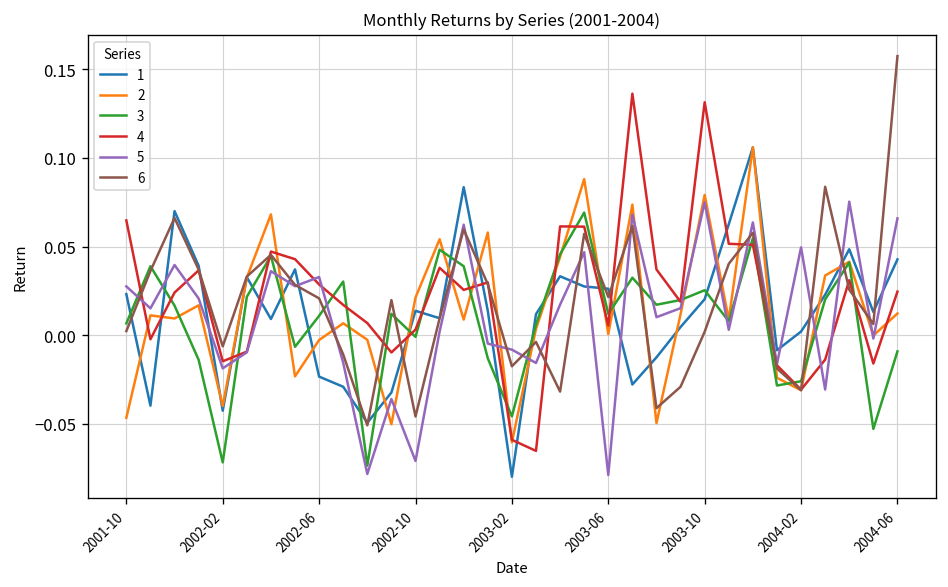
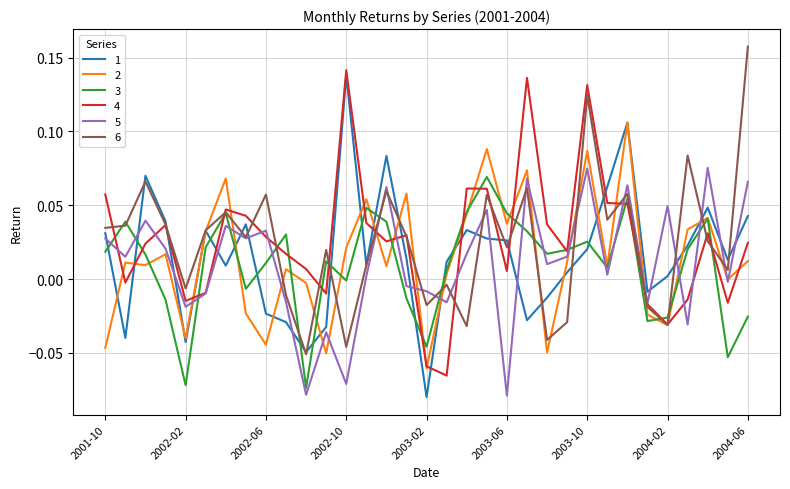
  {
    "1": {
-     "2001-10": 0.023,
+     "2001-10": 0.031,
      "2002-02": -0.043,
      "2002-06": -0.023,
-     "2002-10": 0.014,
+     "2002-10": 0.138,
      "2003-02": -0.080,
      "2003-06": 0.026,
      "2003-10": 0.020,
      "2004-02": 0.002,
      "2004-06": 0.043
    },
    "2": {
      "2001-10": -0.047,
      "2002-02": -0.040,
-     "2002-06": -0.003,
+     "2002-06": -0.044,
      "2002-10": 0.021,
-     "2003-06": 0.001,
-     "2003-10": 0.079,
+     "2003-06": 0.037,
+     "2003-10": 0.087,
      "2004-06": 0.012
    },
    "3": {
-     "2001-10": 0.007,
+     "2001-10": 0.018,
      "2002-02": -0.072,
      "2002-06": 0.011,
      "2002-10": -0.001,
      "2003-02": -0.046,
-     "2003-06": 0.012,
+     "2003-06": 0.045,
      "2003-10": 0.025,
      "2004-02": -0.026,
-     "2004-06": -0.009
+     "2004-06": -0.025
    },
    "4": {
-     "2001-10": 0.065,
+     "2001-10": 0.057,
      "2002-02": -0.015,
      "2002-06": 0.029,
-     "2002-10": 0.003,
+     "2002-10": 0.142,
      "2003-06": 0.005,
      "2003-10": 0.131,
      "2004-06": 0.025
    },
    "5": {
      "2001-10": 0.027,
      "2002-02": -0.019,
      "2002-06": 0.033,
      "2002-10": -0.071,
      "2003-02": -0.008,
      "2003-06": -0.079,
      "2003-10": 0.075,
      "2004-02": 0.050,
      "2004-06": 0.066
    },
    "6": {
-     "2001-10": 0.002,
+     "2001-10": 0.035,
      "2002-02": -0.006,
-     "2002-06": 0.021,
+     "2002-06": 0.057,
      "2002-10": -0.046,
      "2003-02": -0.018,
      "2003-06": 0.022,
-     "2003-10": 0.002,
+     "2003-10": 0.125,
      "2004-06": 0.157
    }
  }
